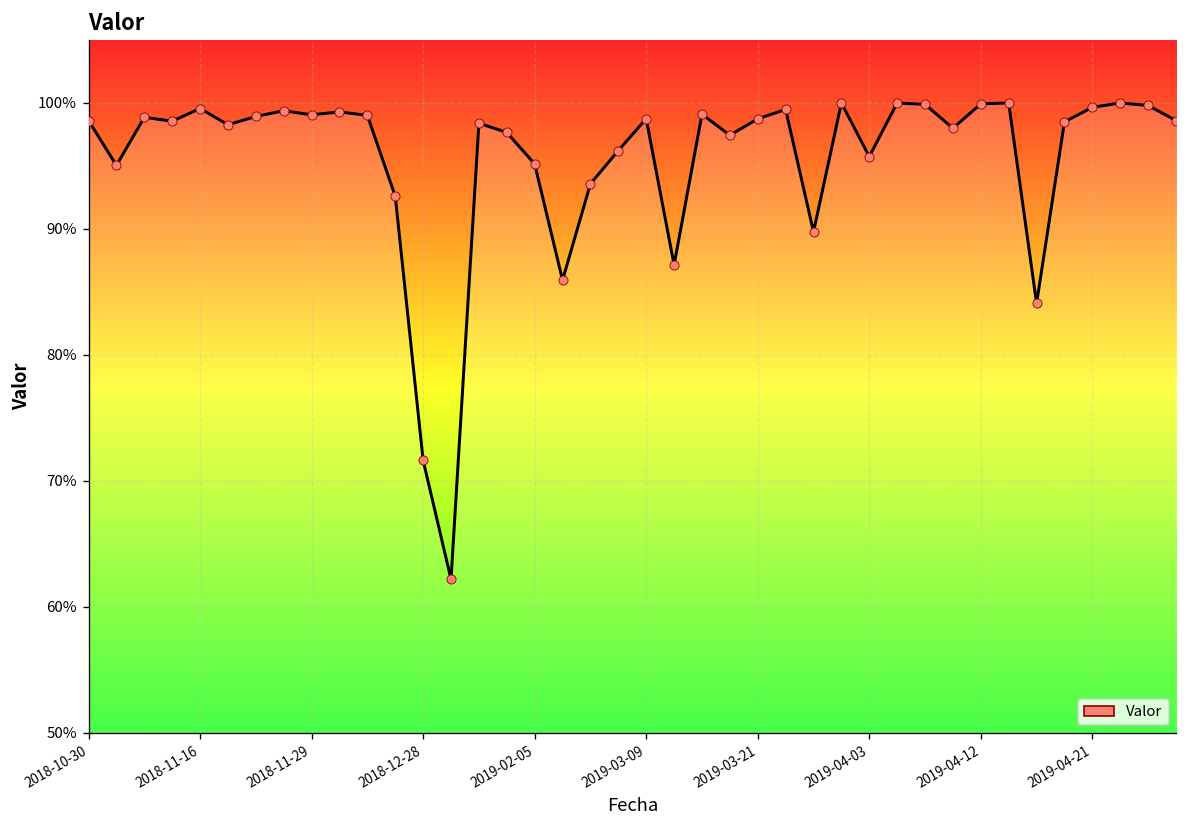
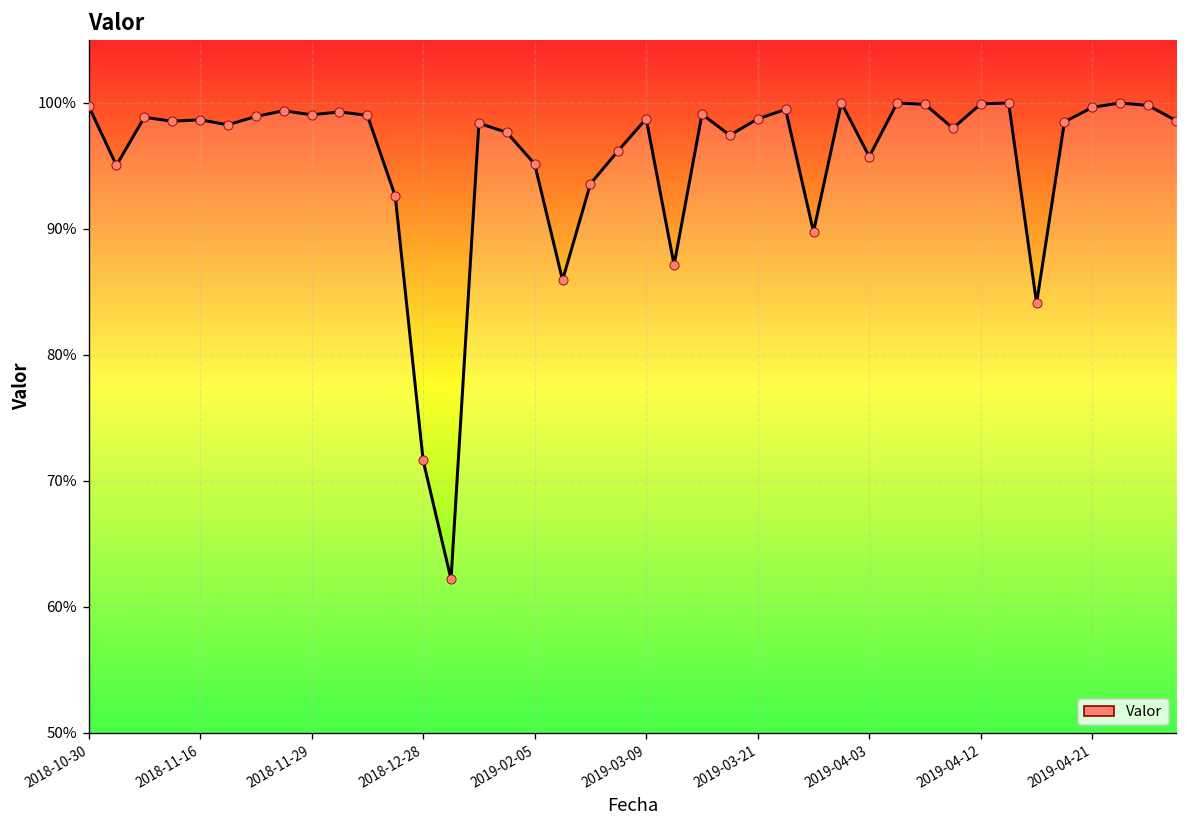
  {
-   "2018-10-30": "98.6%",
-   "2018-11-16": "99.6%",
+   "2018-10-30": "99.8%",
+   "2018-11-16": "98.7%",
    "2018-11-29": "99.1%",
    "2018-12-28": "71.6%",
    "2019-02-05": "95.2%",
    "2019-03-09": "98.7%",
    "2019-03-21": "98.7%",
    "2019-04-03": "95.7%",
    "2019-04-12": "99.9%",
    "2019-04-21": "99.6%"
  }
